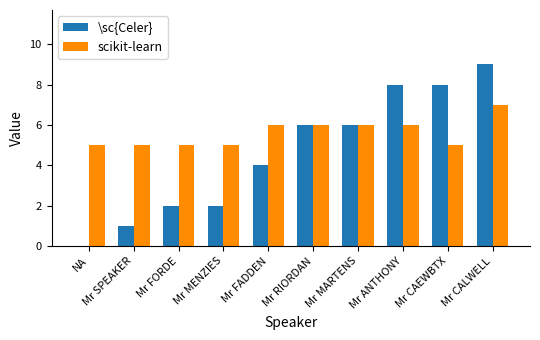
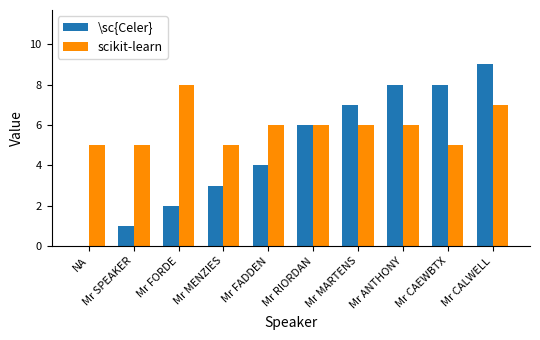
  {
    "\\sc{Celer}": {
      "NA": 0,
      "Mr SPEAKER": 1,
      "Mr FORDE": 2,
-     "Mr MENZIES": 2,
+     "Mr MENZIES": 3,
      "Mr FADDEN": 4,
      "Mr RIORDAN": 6,
-     "Mr MARTENS": 6,
+     "Mr MARTENS": 7,
      "Mr ANTHONY": 8,
      "Mr CAEWBTX": 8,
      "Mr CALWELL": 9
    },
    "scikit-learn": {
      "NA": 5,
      "Mr SPEAKER": 5,
-     "Mr FORDE": 5,
+     "Mr FORDE": 8,
      "Mr MENZIES": 5,
      "Mr FADDEN": 6,
      "Mr RIORDAN": 6,
      "Mr MARTENS": 6,
      "Mr ANTHONY": 6,
      "Mr CAEWBTX": 5,
      "Mr CALWELL": 7
    }
  }
